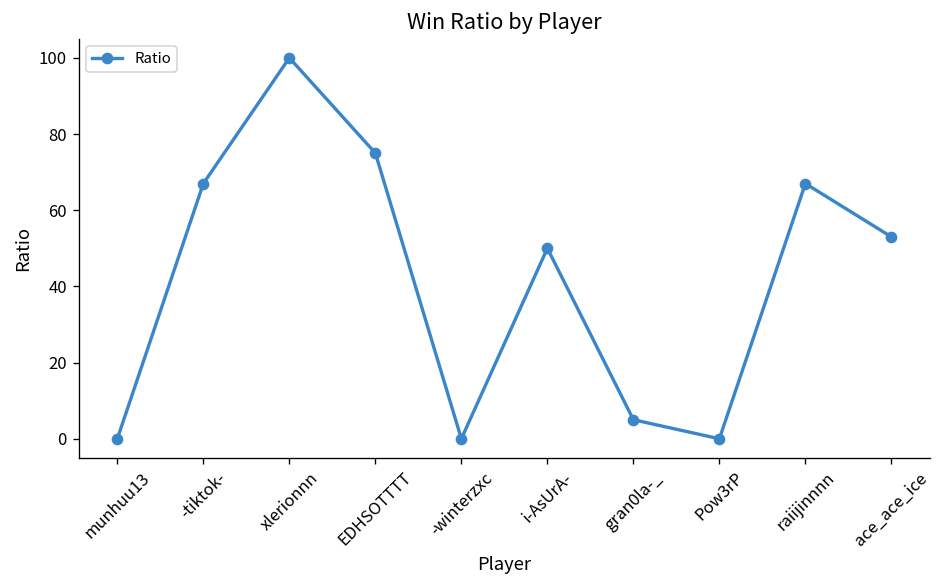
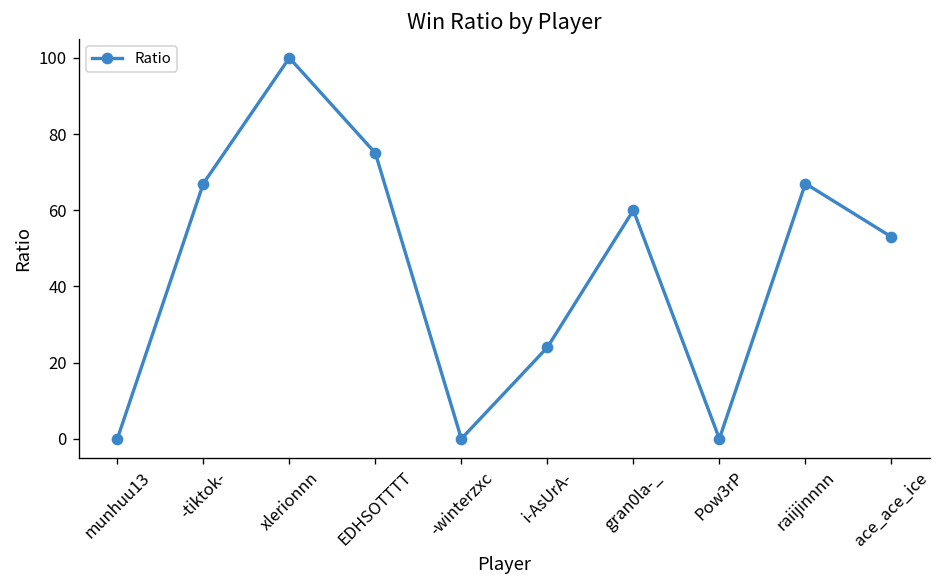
  {
    "munhuu13": 0,
    "-tiktok-": 67,
    "xlerionnn": 100,
    "EDHSOTTTT": 75,
    "-winterzxc": 0,
-   "i-AsUrA-": 50,
-   "gran0la-_": 5,
+   "i-AsUrA-": 24,
+   "gran0la-_": 60,
    "Pow3rP": 0,
    "raiijinnnn": 67,
    "ace_ace_ice": 53
  }
